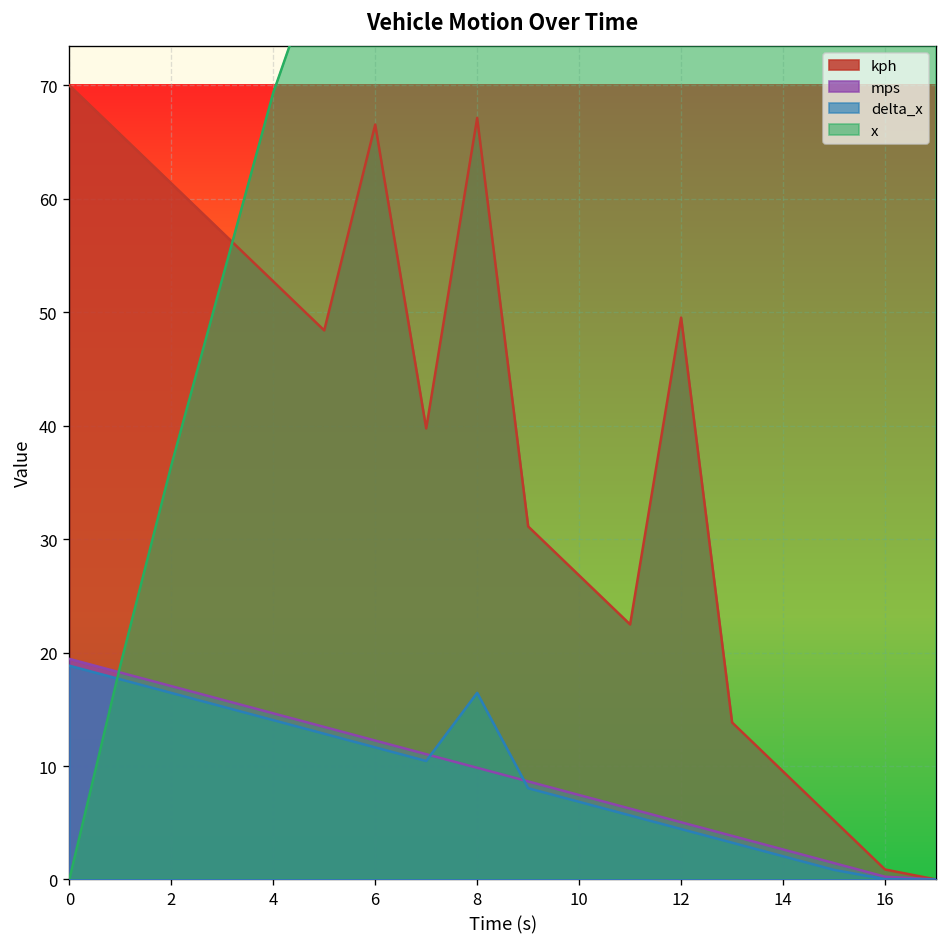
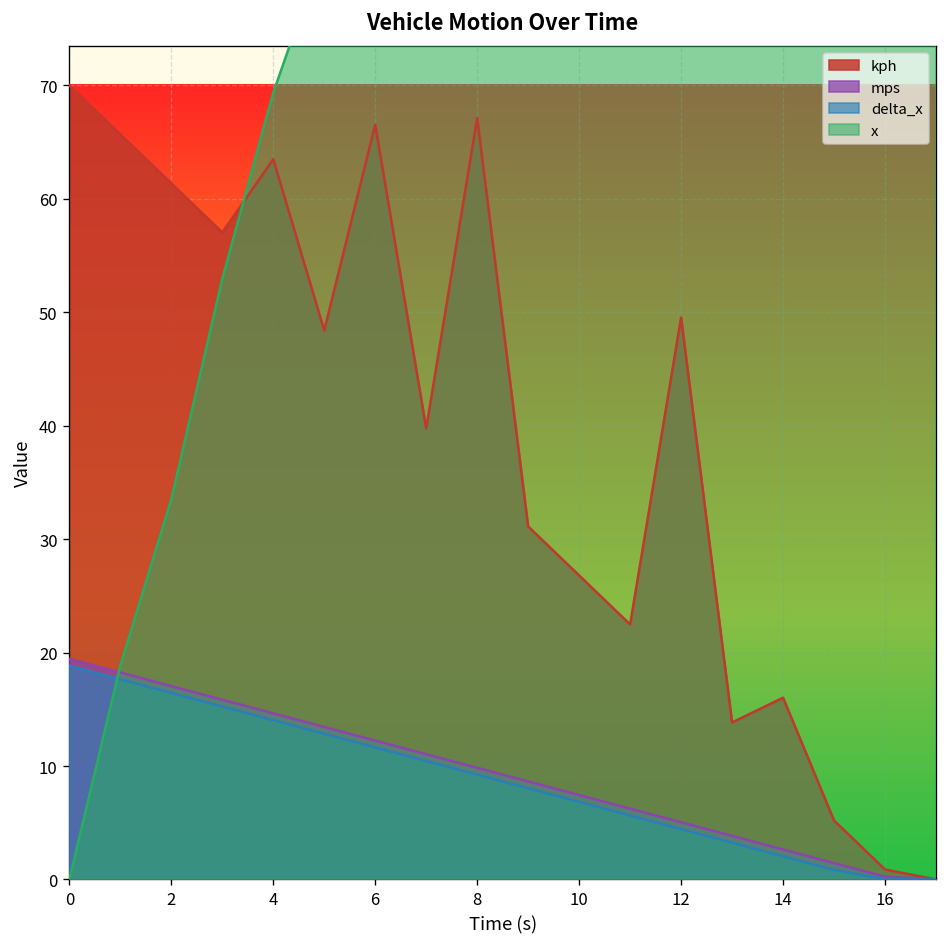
  {
    "kph": {
      "0": 70,
      "2": 61,
-     "4": 53,
+     "4": 63,
      "6": 67,
      "8": 67,
      "10": 27,
      "12": 50,
-     "14": 10,
+     "14": 16,
      "16": 1
    },
    "mps": {
      "0": 19,
      "2": 17,
      "4": 15,
      "6": 12,
      "8": 10,
      "10": 7,
      "12": 5,
      "14": 3
    },
    "delta_x": {
      "0": 19,
      "2": 16,
      "4": 14,
      "6": 12,
-     "8": 16,
+     "8": 9,
      "10": 7,
      "12": 4,
      "14": 2
    },
    "x": {
      "0": 0,
-     "2": 36,
+     "2": 33,
      "4": 69
    }
  }
